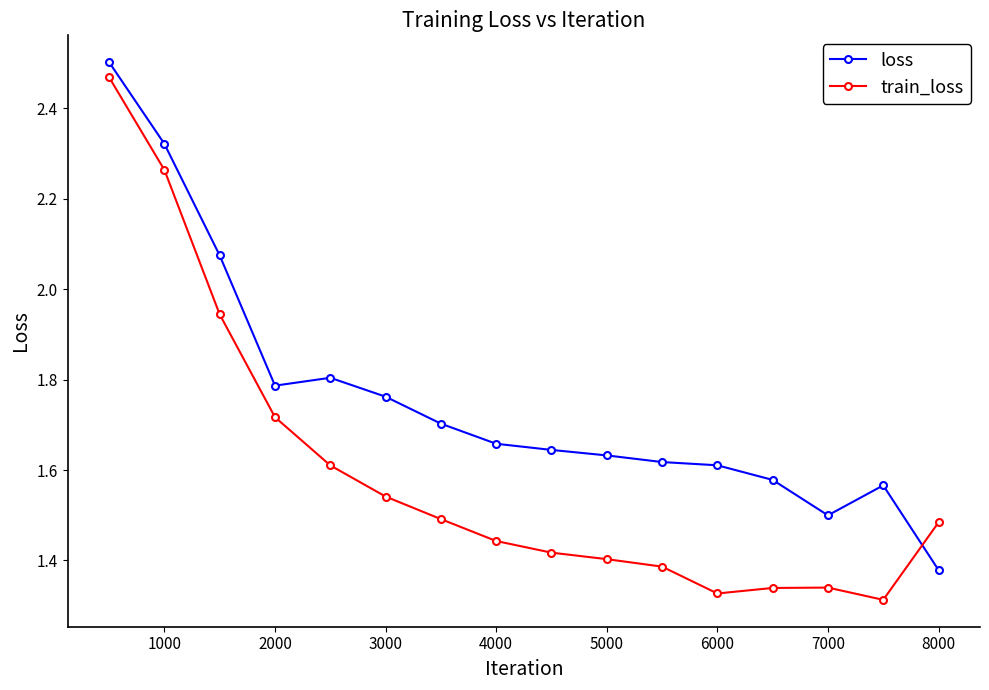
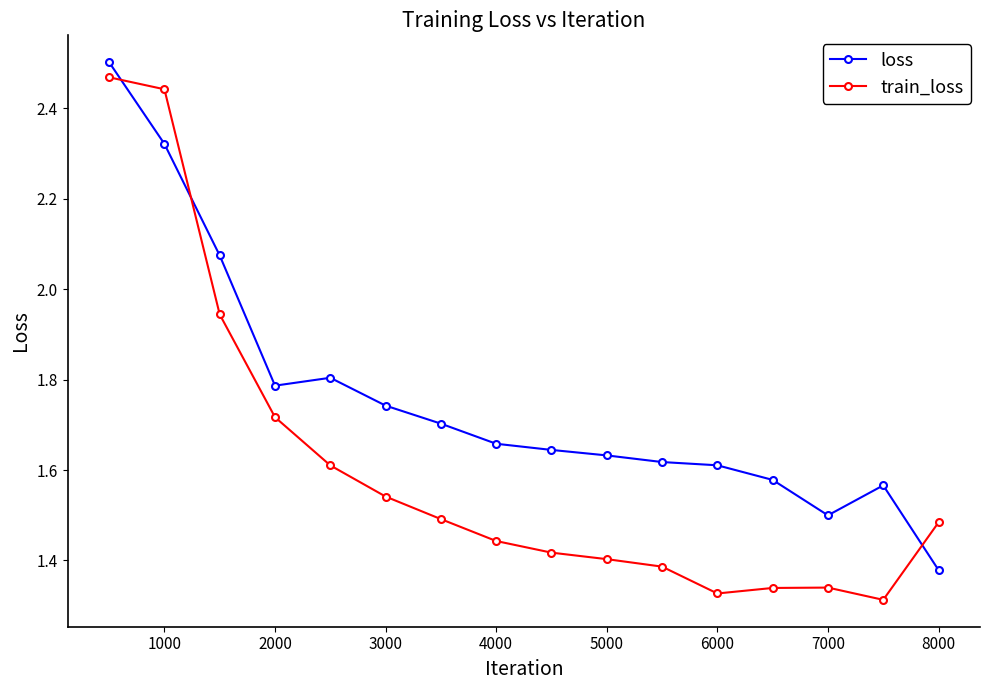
  {
    "loss": {
      "1000": 2.32,
      "2000": 1.79,
-     "3000": 1.76,
+     "3000": 1.74,
      "4000": 1.66,
      "5000": 1.63,
      "6000": 1.61,
      "7000": 1.50,
      "8000": 1.38
    },
    "train_loss": {
-     "1000": 2.26,
+     "1000": 2.44,
      "2000": 1.72,
      "3000": 1.54,
      "4000": 1.44,
      "5000": 1.40,
      "6000": 1.33,
      "7000": 1.34,
      "8000": 1.48
    }
  }
